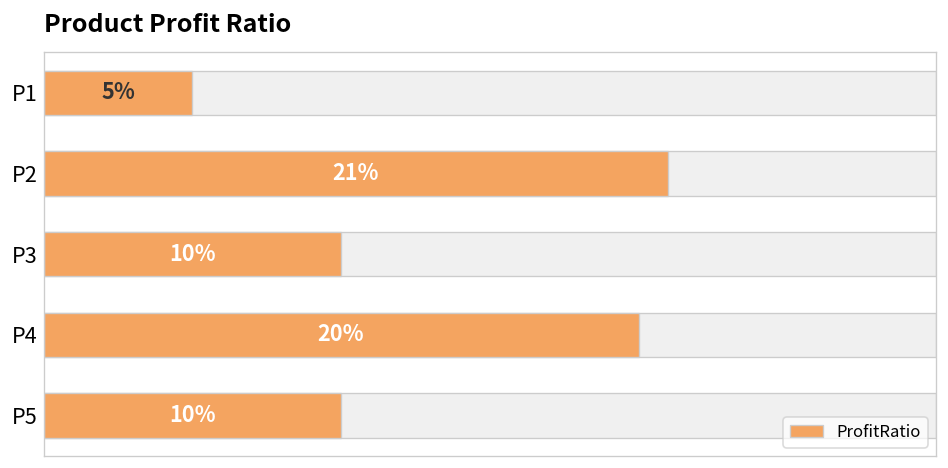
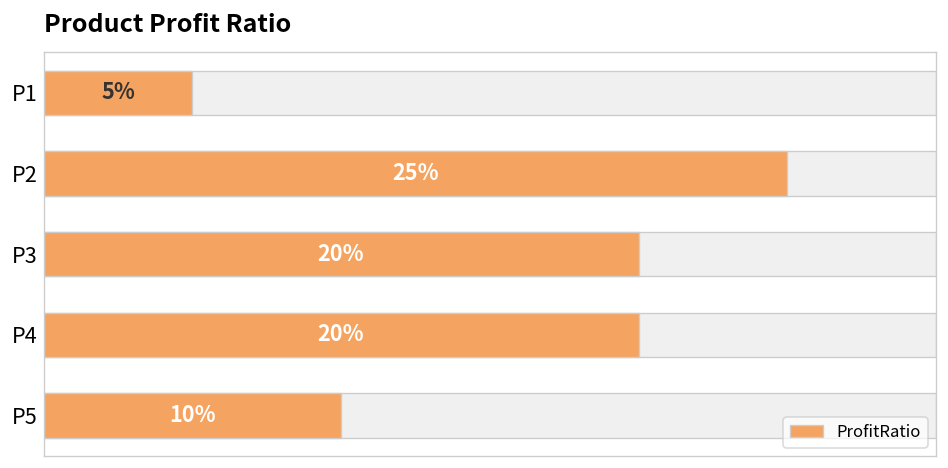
  {
    "ProfitRatio": {
-     "P2": "21%",
-     "P3": "10%"
+     "P2": "25%",
+     "P3": "20%"
    }
  }
